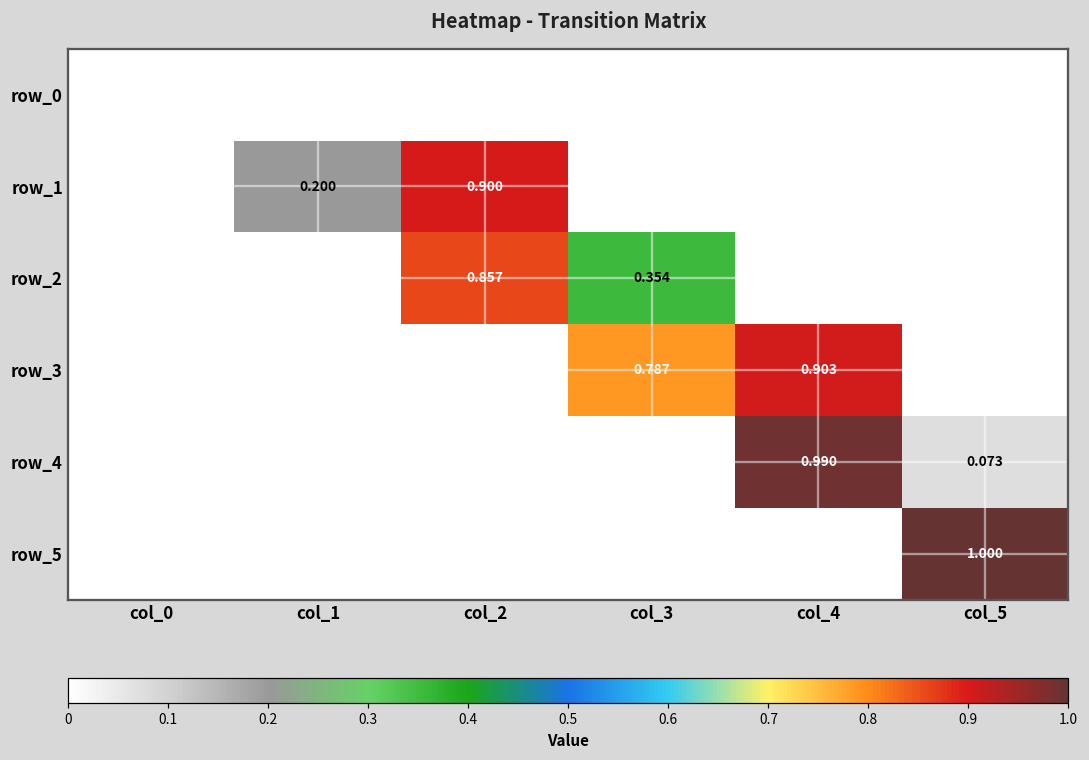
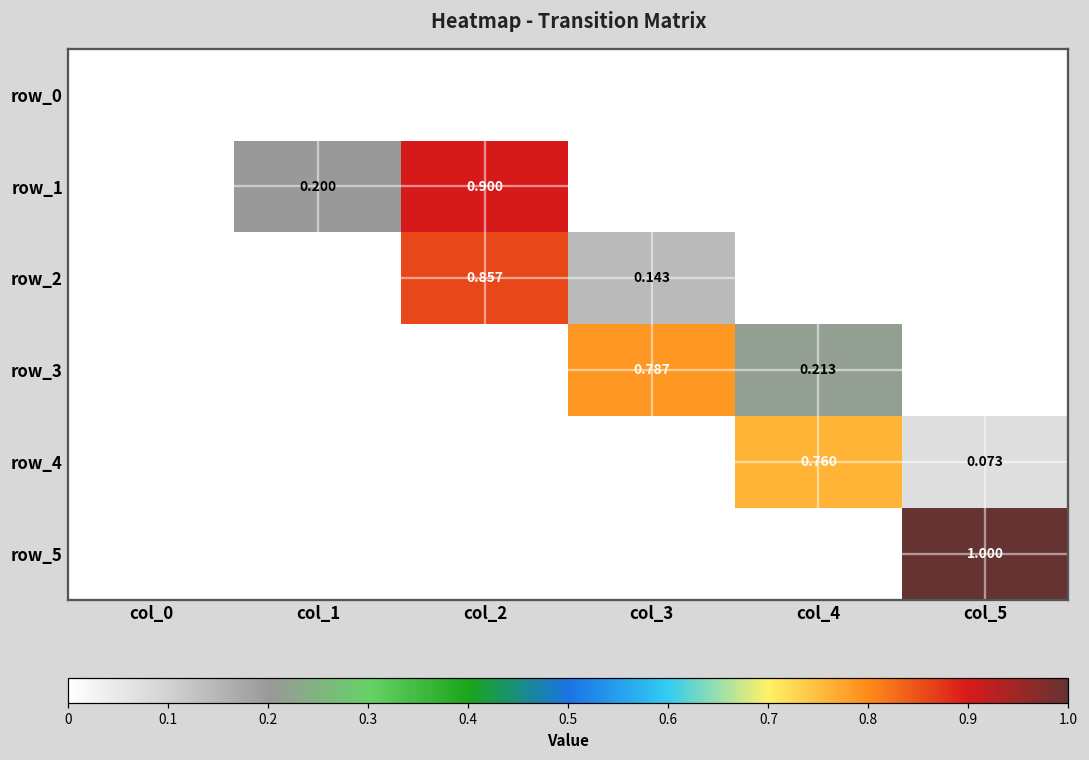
  {
    "row_1": {
      "col_1": 0.200,
      "col_2": 0.900
    },
    "row_2": {
      "col_2": 0.857,
-     "col_3": 0.354
+     "col_3": 0.143
    },
    "row_3": {
      "col_3": 0.787,
-     "col_4": 0.903
+     "col_4": 0.213
    },
    "row_4": {
-     "col_4": 0.990,
+     "col_4": 0.760,
      "col_5": 0.073
    },
    "row_5": {
      "col_5": 1.000
    }
  }
